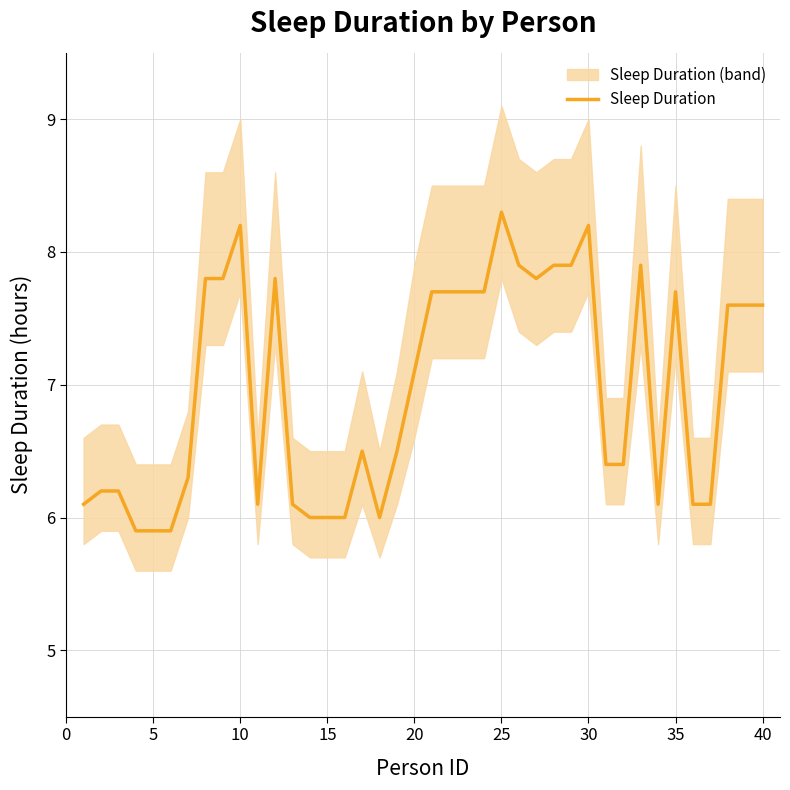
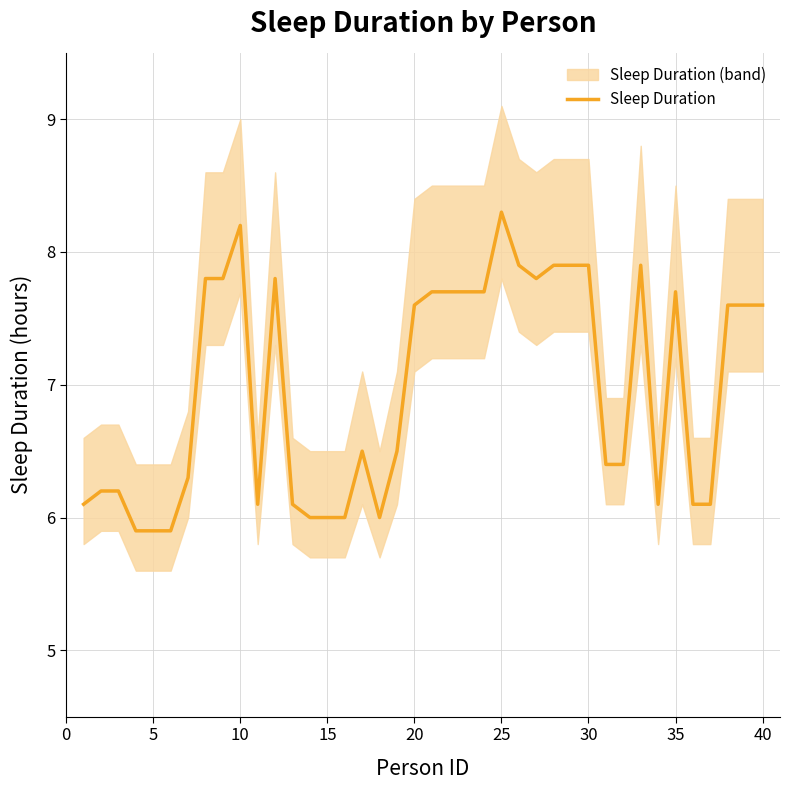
  {
    "Sleep Duration": {
      "5": 5.9,
      "10": 8.2,
      "15": 6.0,
-     "20": 7.1,
+     "20": 7.6,
      "25": 8.3,
-     "30": 8.2,
+     "30": 7.9,
      "35": 7.7,
      "40": 7.6
    }
  }
